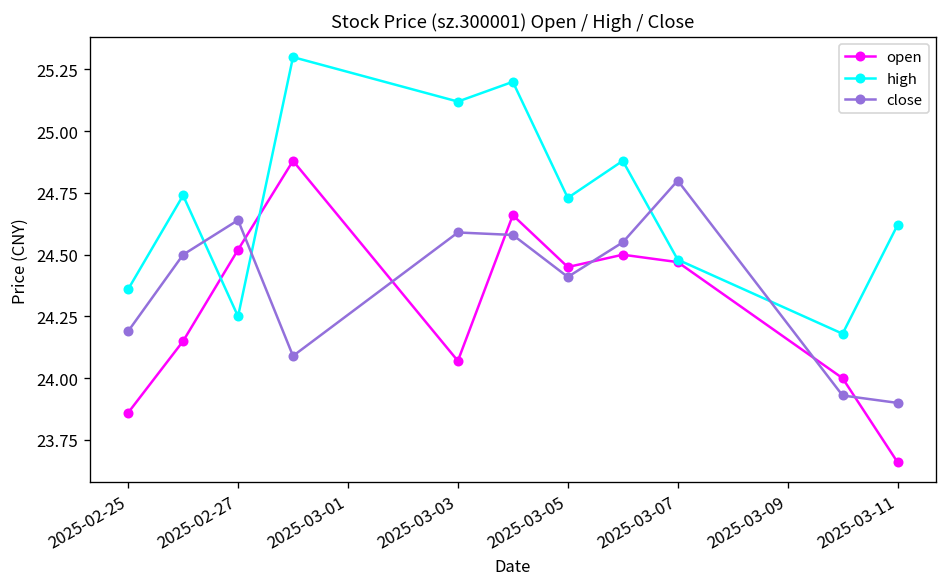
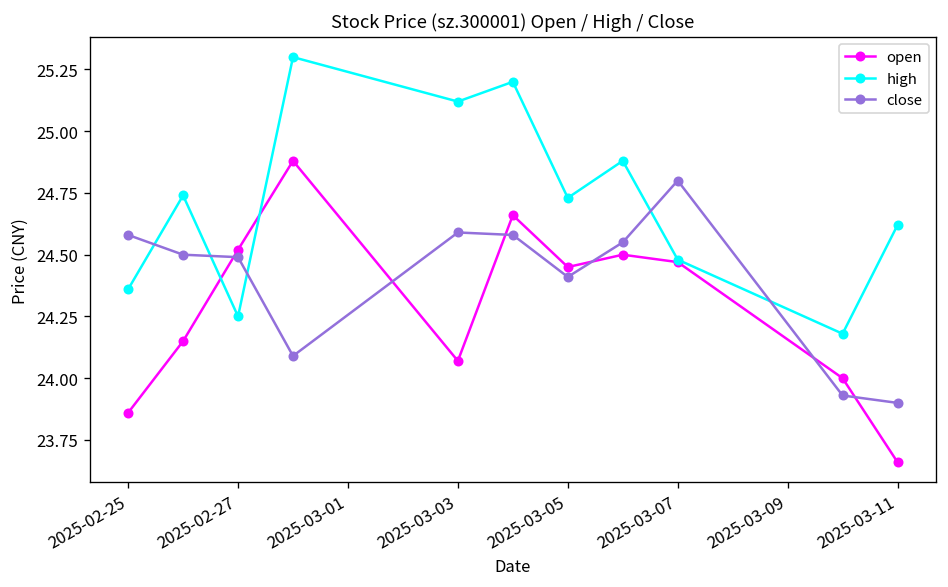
  {
    "open": {
      "2025-02-25": 23.86,
      "2025-02-27": 24.52,
      "2025-03-03": 24.07,
      "2025-03-05": 24.45,
      "2025-03-11": 23.66
    },
    "high": {
      "2025-02-25": 24.36,
      "2025-02-27": 24.25,
      "2025-03-03": 25.12,
      "2025-03-05": 24.73,
      "2025-03-11": 24.62
    },
    "close": {
-     "2025-02-25": 24.19,
-     "2025-02-27": 24.64,
+     "2025-02-25": 24.58,
+     "2025-02-27": 24.49,
      "2025-03-03": 24.59,
      "2025-03-05": 24.41,
      "2025-03-07": 24.80,
      "2025-03-11": 23.90
    }
  }
